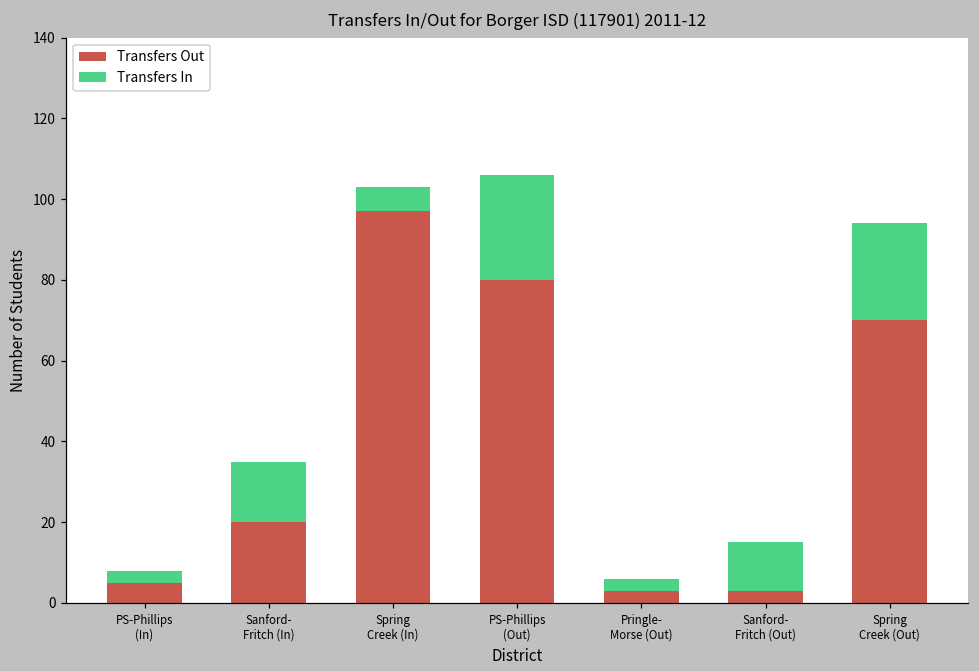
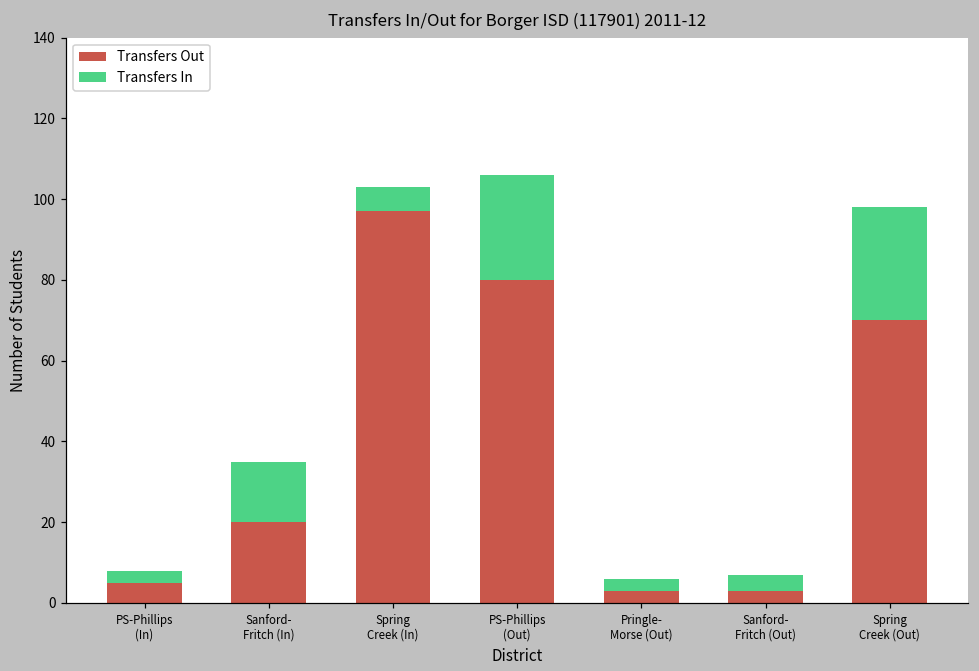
  {
    "Transfers Out": {
      "PS-Phillips (In)": 5,
      "Sanford- Fritch (In)": 20,
      "Spring Creek (In)": 97,
      "PS-Phillips (Out)": 80,
      "Pringle- Morse (Out)": 3,
      "Sanford- Fritch (Out)": 3,
      "Spring Creek (Out)": 70
    },
    "Transfers In": {
      "PS-Phillips (In)": 3,
      "Sanford- Fritch (In)": 15,
      "Spring Creek (In)": 6,
      "PS-Phillips (Out)": 26,
      "Pringle- Morse (Out)": 3,
-     "Sanford- Fritch (Out)": 12,
-     "Spring Creek (Out)": 24
+     "Sanford- Fritch (Out)": 4,
+     "Spring Creek (Out)": 28
    }
  }
